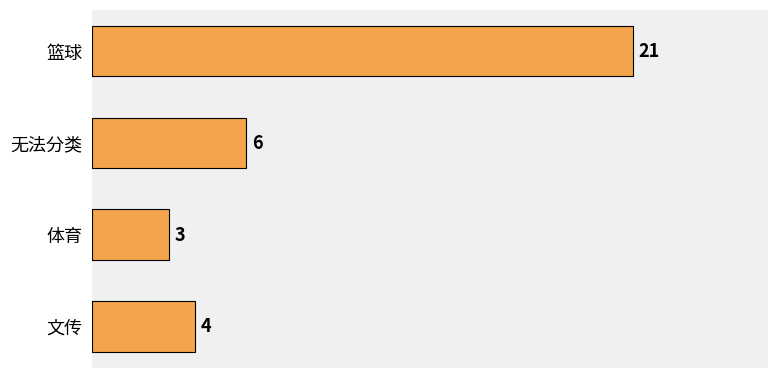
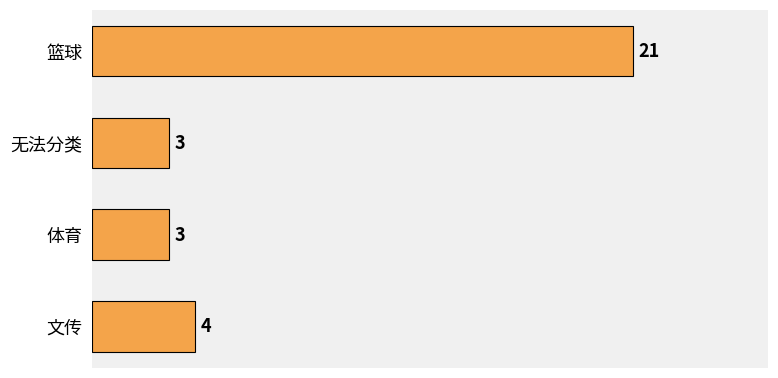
  {
    "篮球": 21,
-   "无法分类": 6,
+   "无法分类": 3,
    "体育": 3,
    "文传": 4
  }
